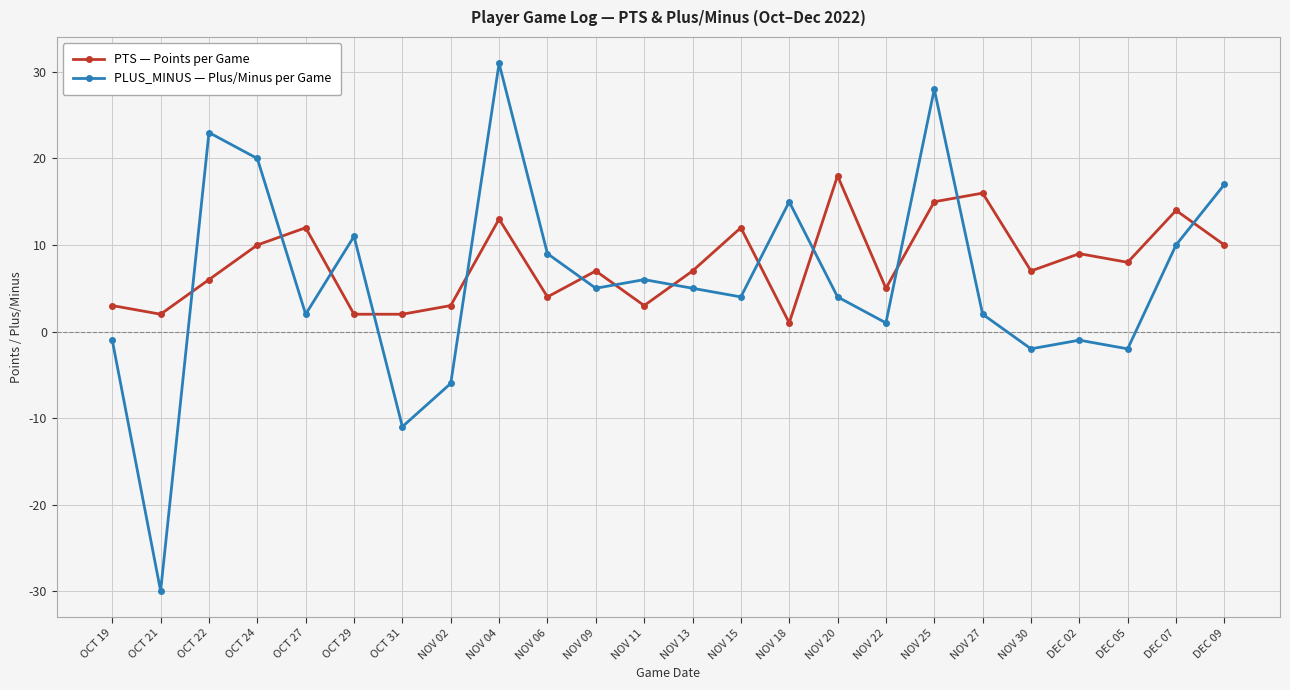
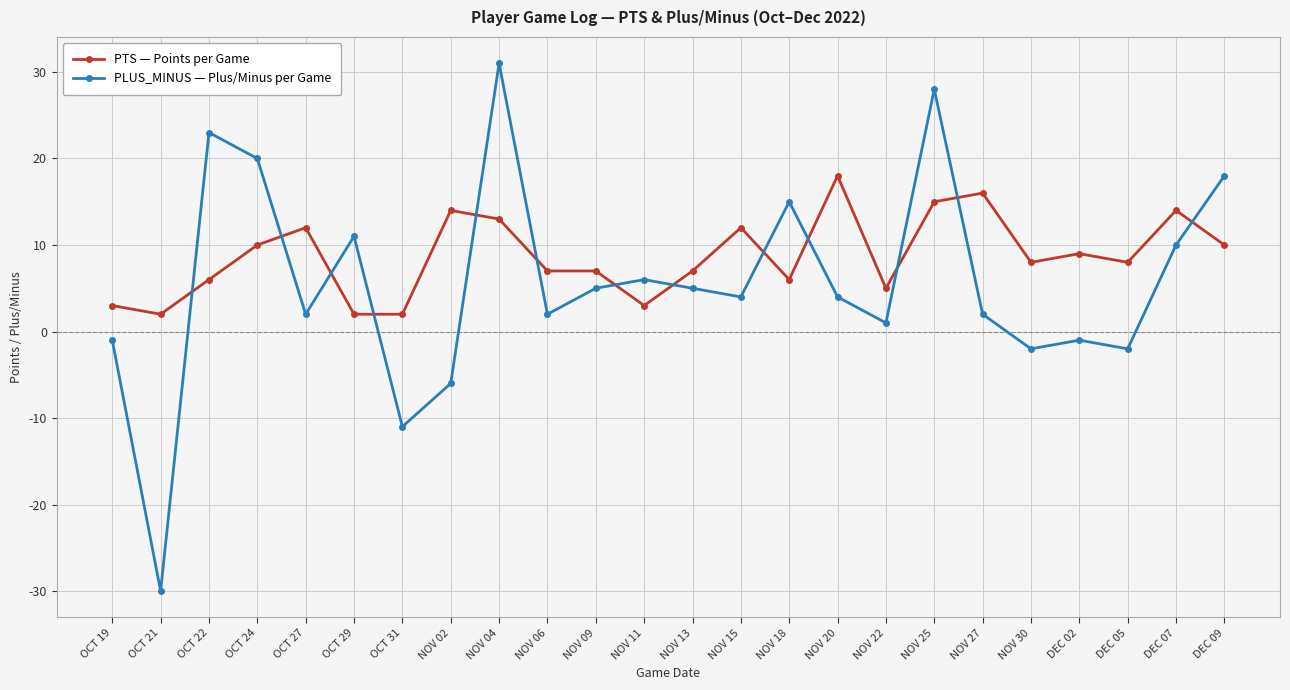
  {
    "PTS — Points per Game": {
      "OCT 19": 3,
      "OCT 21": 2,
      "OCT 22": 6,
      "OCT 24": 10,
      "OCT 27": 12,
      "OCT 29": 2,
      "OCT 31": 2,
-     "NOV 02": 3,
+     "NOV 02": 14,
      "NOV 04": 13,
-     "NOV 06": 4,
+     "NOV 06": 7,
      "NOV 09": 7,
      "NOV 11": 3,
      "NOV 13": 7,
      "NOV 15": 12,
-     "NOV 18": 1,
+     "NOV 18": 6,
      "NOV 20": 18,
      "NOV 22": 5,
      "NOV 25": 15,
      "NOV 27": 16,
-     "NOV 30": 7,
+     "NOV 30": 8,
      "DEC 02": 9,
      "DEC 05": 8,
      "DEC 07": 14,
      "DEC 09": 10
    },
    "PLUS_MINUS — Plus/Minus per Game": {
      "OCT 19": -1,
      "OCT 21": -30,
      "OCT 22": 23,
      "OCT 24": 20,
      "OCT 27": 2,
      "OCT 29": 11,
      "OCT 31": -11,
      "NOV 02": -6,
      "NOV 04": 31,
-     "NOV 06": 9,
+     "NOV 06": 2,
      "NOV 09": 5,
      "NOV 11": 6,
      "NOV 13": 5,
      "NOV 15": 4,
      "NOV 18": 15,
      "NOV 20": 4,
      "NOV 22": 1,
      "NOV 25": 28,
      "NOV 27": 2,
      "NOV 30": -2,
      "DEC 02": -1,
      "DEC 05": -2,
      "DEC 07": 10,
-     "DEC 09": 17
+     "DEC 09": 18
    }
  }
